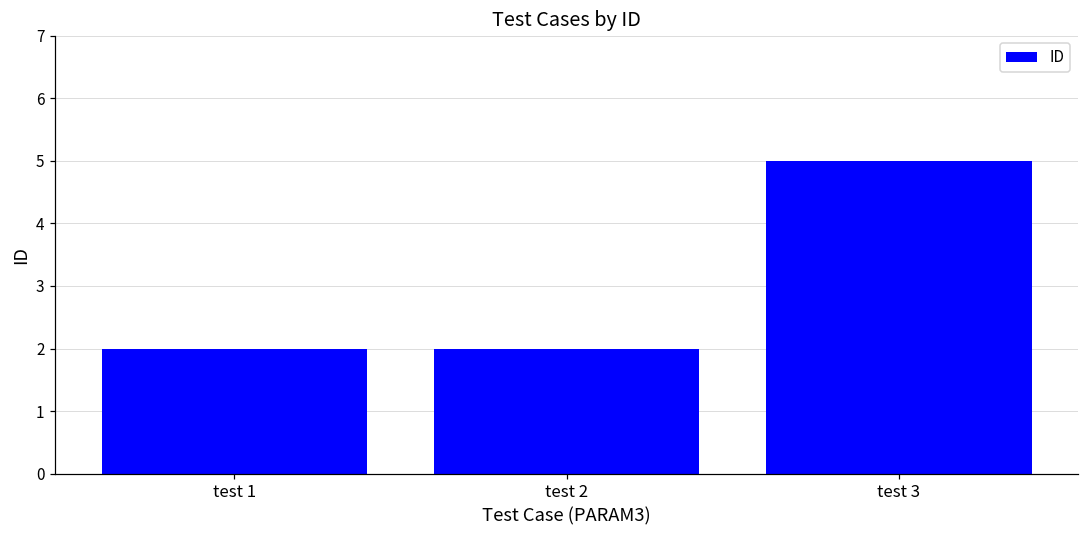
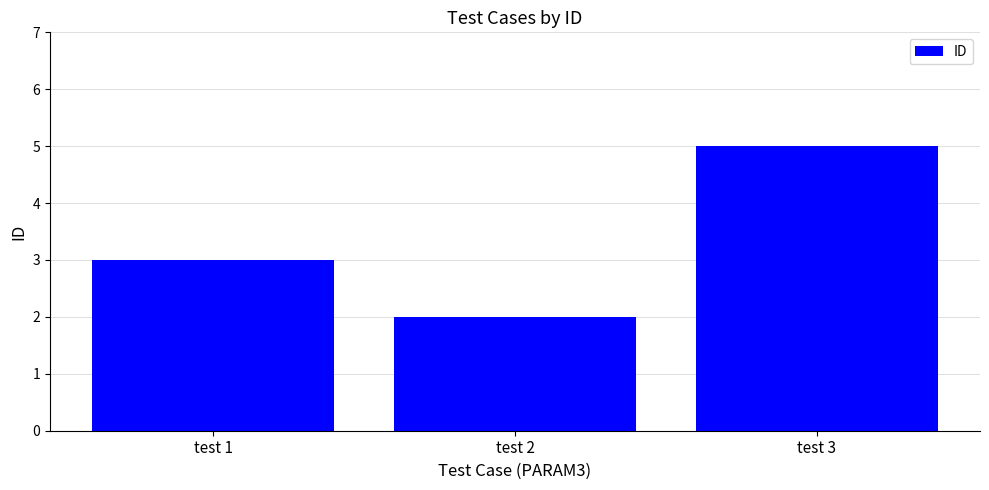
  {
-   "test 1": 2,
+   "test 1": 3,
    "test 2": 2,
    "test 3": 5
  }
